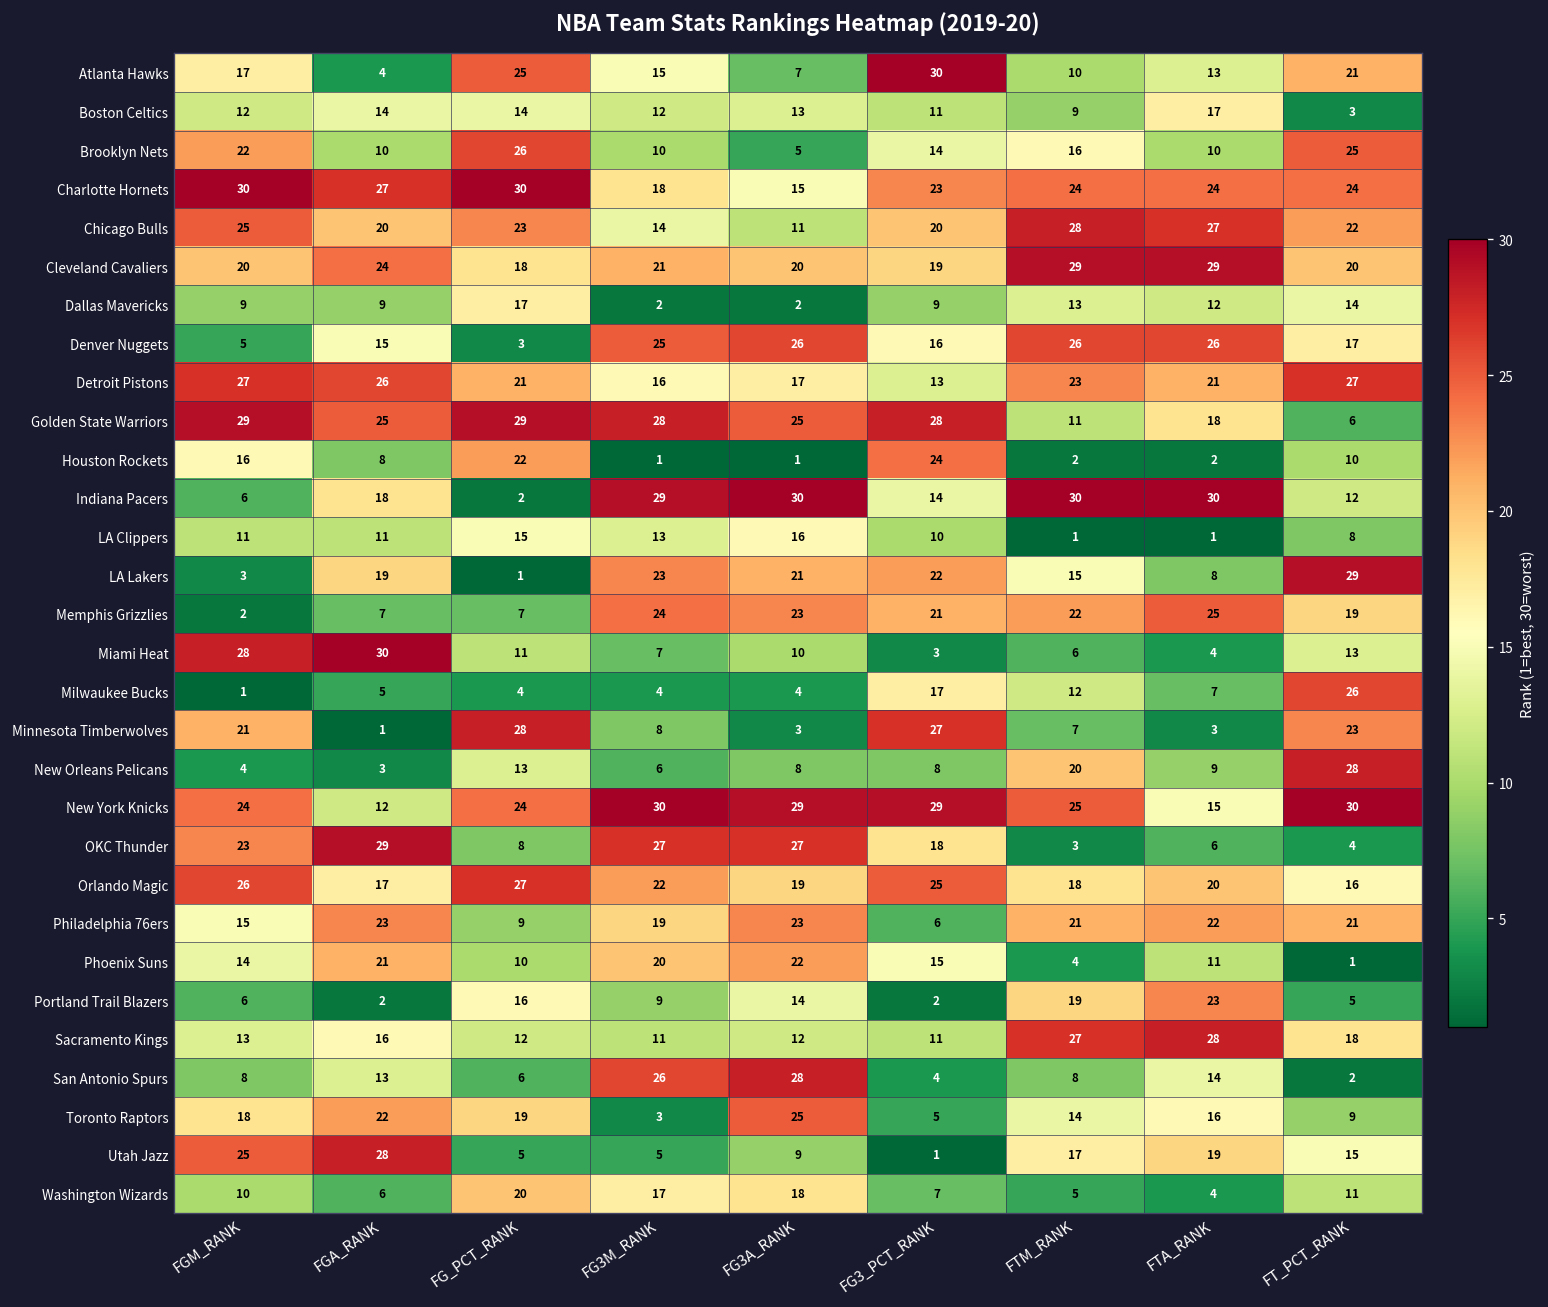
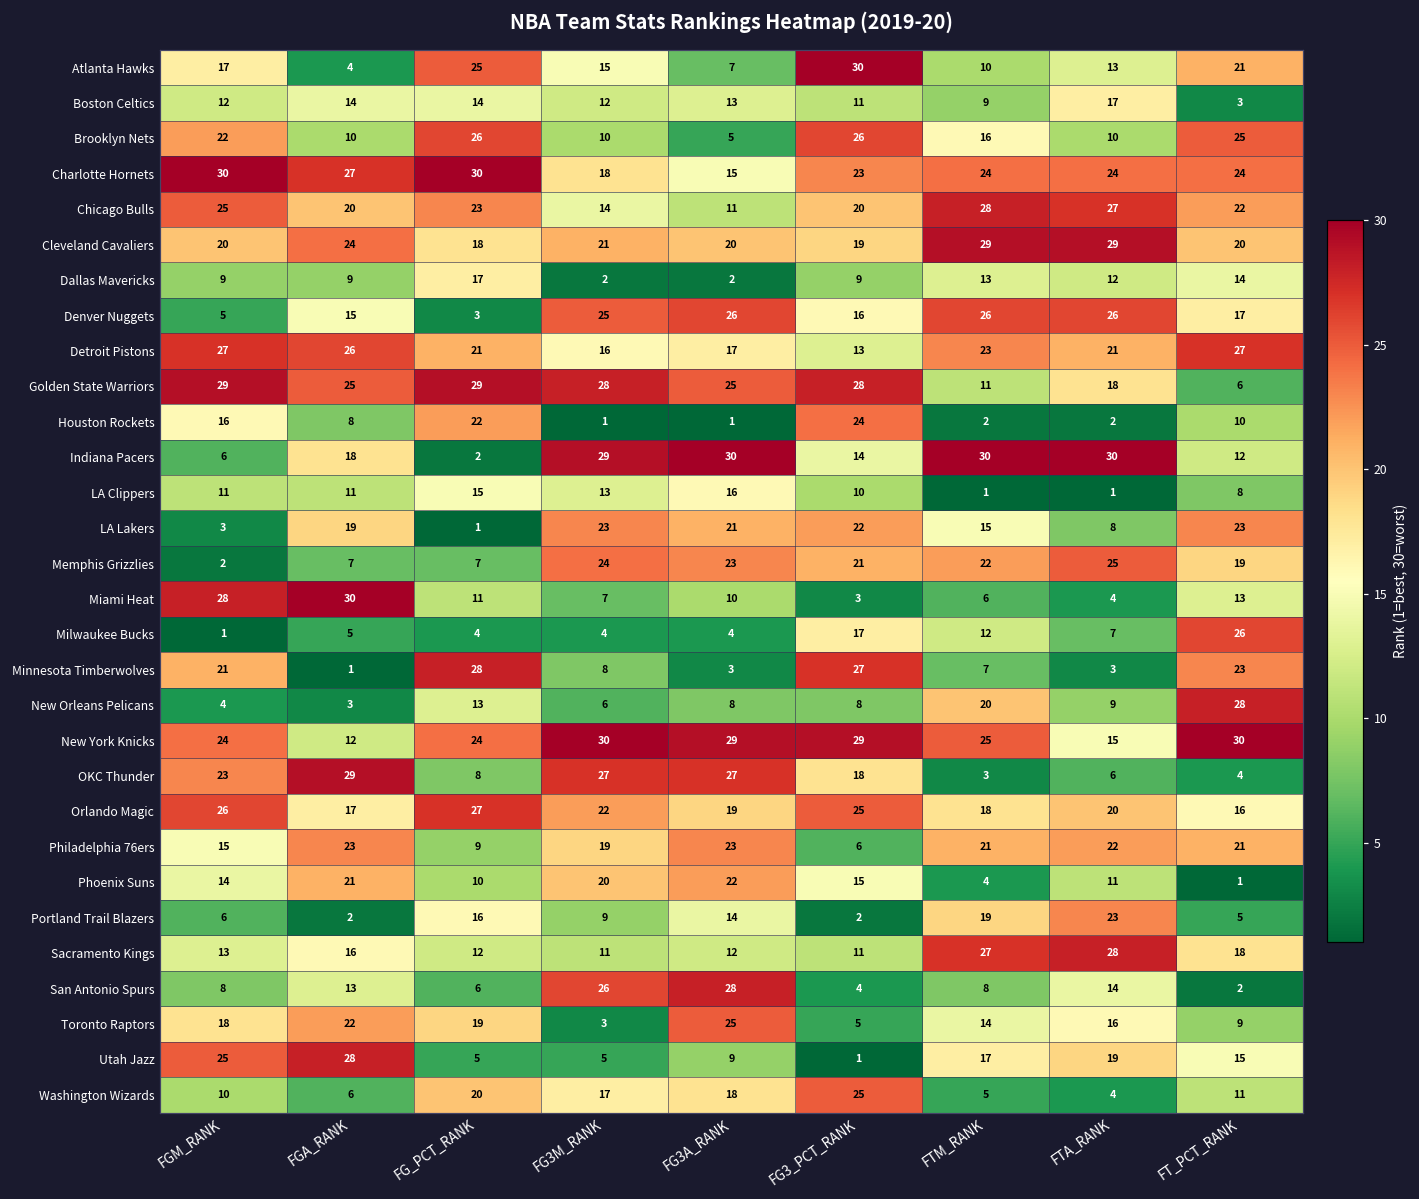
  {
    "Brooklyn Nets": {
      "FGM_RANK": 22,
      "FGA_RANK": 10,
      "FG_PCT_RANK": 26,
      "FG3M_RANK": 10,
      "FG3A_RANK": 5,
-     "FG3_PCT_RANK": 14,
+     "FG3_PCT_RANK": 26,
      "FTM_RANK": 16,
      "FTA_RANK": 10,
      "FT_PCT_RANK": 25
    },
    "LA Lakers": {
      "FGM_RANK": 3,
      "FGA_RANK": 19,
      "FG_PCT_RANK": 1,
      "FG3M_RANK": 23,
      "FG3A_RANK": 21,
      "FG3_PCT_RANK": 22,
      "FTM_RANK": 15,
      "FTA_RANK": 8,
-     "FT_PCT_RANK": 29
+     "FT_PCT_RANK": 23
    },
    "Washington Wizards": {
      "FGM_RANK": 10,
      "FGA_RANK": 6,
      "FG_PCT_RANK": 20,
      "FG3M_RANK": 17,
      "FG3A_RANK": 18,
-     "FG3_PCT_RANK": 7,
+     "FG3_PCT_RANK": 25,
      "FTM_RANK": 5,
      "FTA_RANK": 4,
      "FT_PCT_RANK": 11
    }
  }
